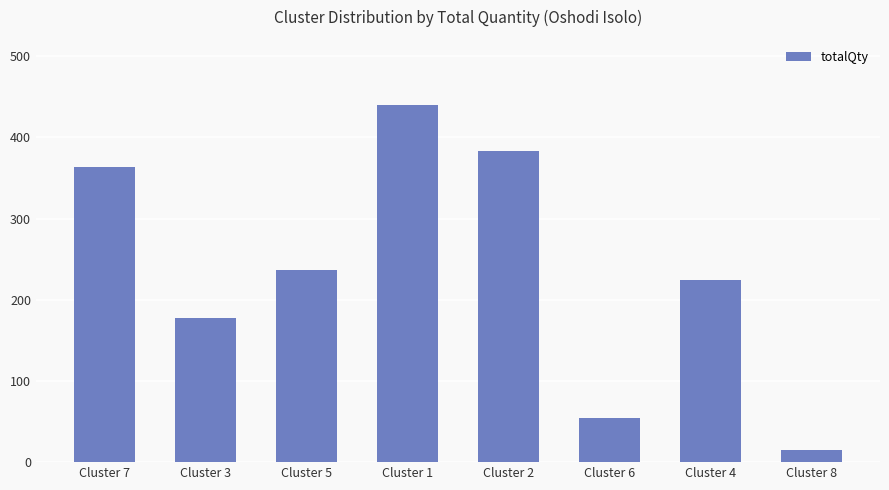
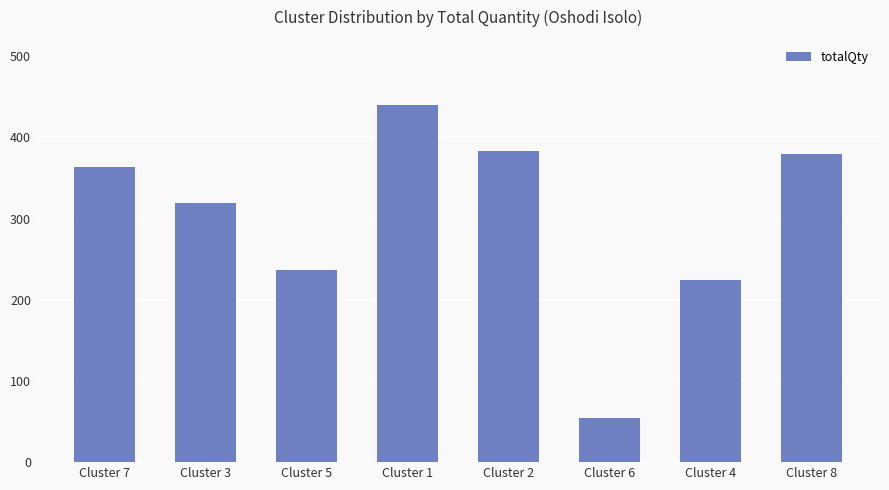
  {
    "Cluster 7": 360,
-   "Cluster 3": 180,
+   "Cluster 3": 320,
    "Cluster 5": 240,
    "Cluster 1": 440,
    "Cluster 2": 380,
    "Cluster 6": 50,
    "Cluster 4": 220,
-   "Cluster 8": 20
+   "Cluster 8": 380
  }
